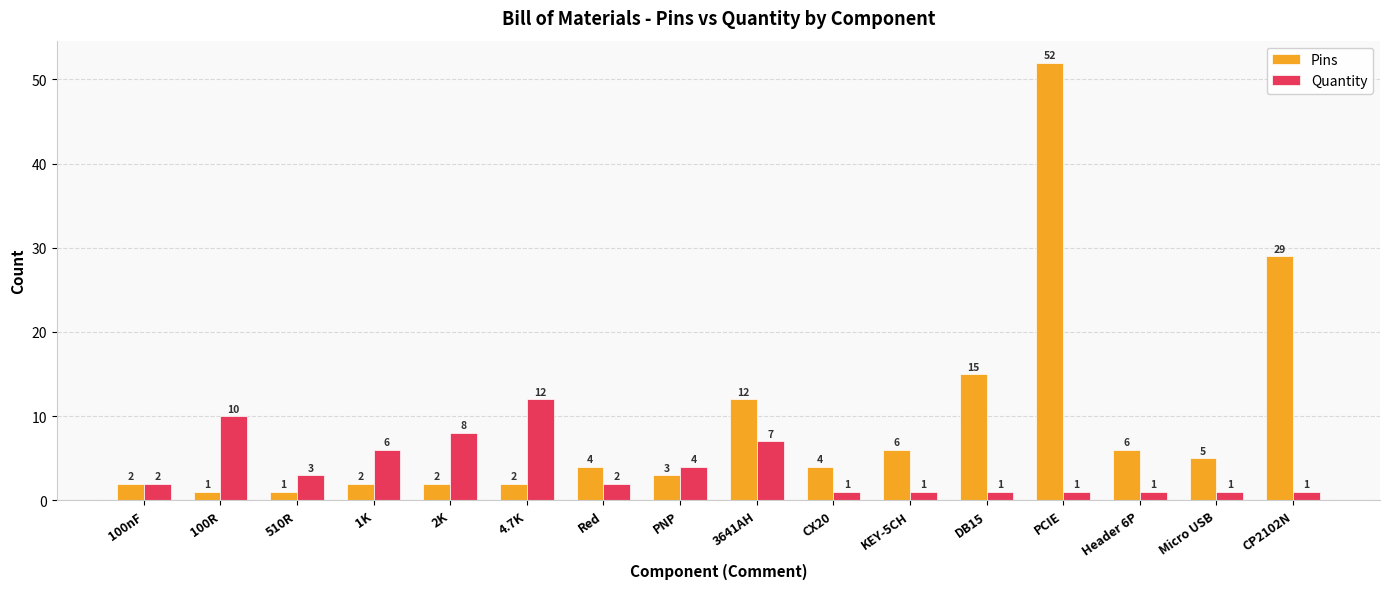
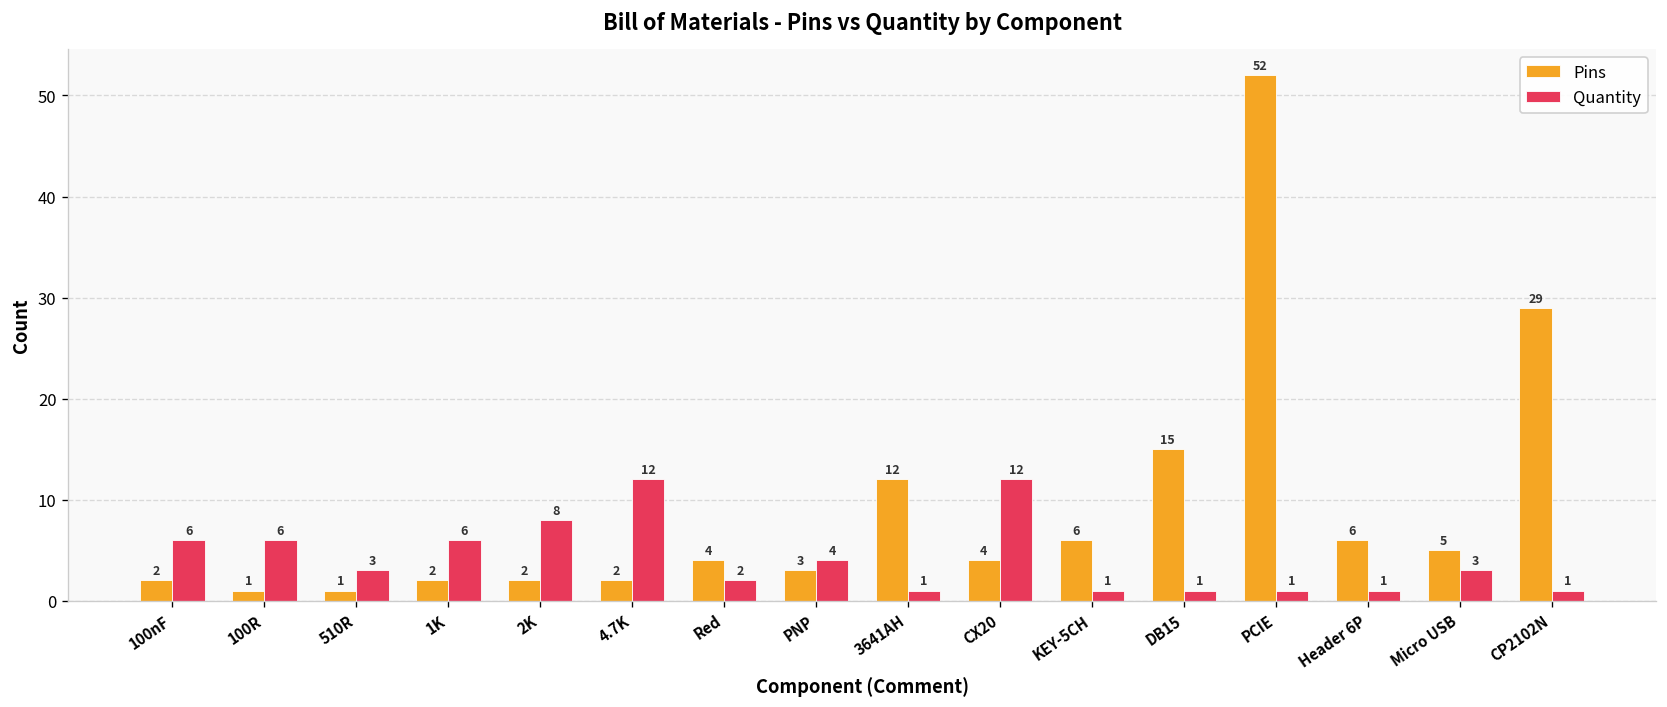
  {
    "Pins": {
      "100nF": 2,
      "100R": 1,
      "510R": 1,
      "1K": 2,
      "2K": 2,
      "4.7K": 2,
      "Red": 4,
      "PNP": 3,
      "3641AH": 12,
      "CX20": 4,
      "KEY-5CH": 6,
      "DB15": 15,
      "PCIE": 52,
      "Header 6P": 6,
      "Micro USB": 5,
      "CP2102N": 29
    },
    "Quantity": {
-     "100nF": 2,
-     "100R": 10,
+     "100nF": 6,
+     "100R": 6,
      "510R": 3,
      "1K": 6,
      "2K": 8,
      "4.7K": 12,
      "Red": 2,
      "PNP": 4,
-     "3641AH": 7,
-     "CX20": 1,
+     "3641AH": 1,
+     "CX20": 12,
      "KEY-5CH": 1,
      "DB15": 1,
      "PCIE": 1,
      "Header 6P": 1,
-     "Micro USB": 1,
+     "Micro USB": 3,
      "CP2102N": 1
    }
  }
